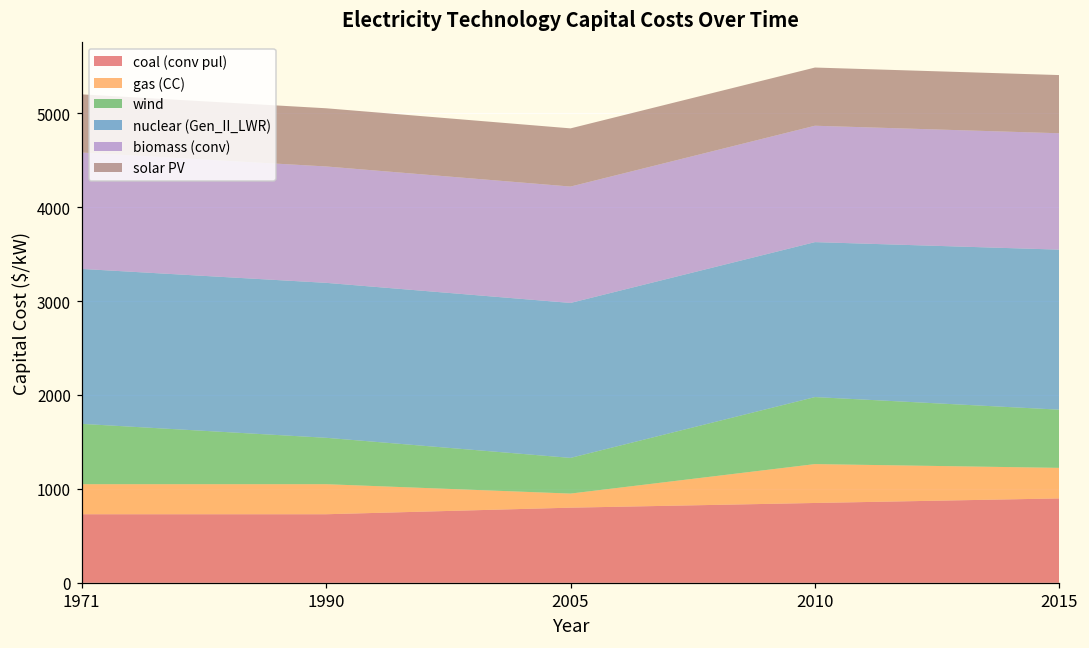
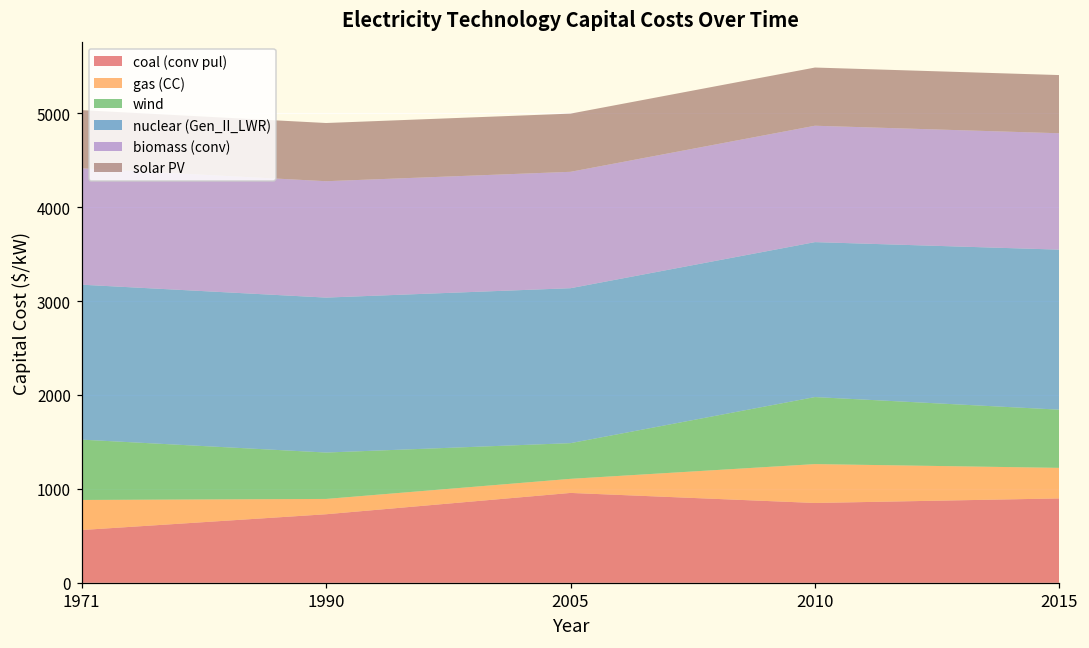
  {
    "coal (conv pul)": {
-     "1971": 700,
+     "1971": 600,
      "1990": 700,
-     "2005": 800,
+     "2005": 1000,
      "2010": 900,
      "2015": 900
    },
    "gas (CC)": {
      "1971": 300,
-     "1990": 300,
+     "1990": 200,
      "2005": 200,
      "2010": 400,
      "2015": 300
    },
    "wind": {
      "1971": 600,
      "1990": 500,
      "2005": 400,
      "2010": 700,
      "2015": 600
    },
    "nuclear (Gen_II_LWR)": {
      "1971": 1600,
      "1990": 1700,
      "2005": 1700,
      "2010": 1700,
      "2015": 1700
    },
    "biomass (conv)": {
      "1971": 1200,
      "1990": 1200,
      "2005": 1200,
      "2010": 1200,
      "2015": 1200
    },
    "solar PV": {
      "1971": 600,
      "1990": 600,
      "2005": 600,
      "2010": 600,
      "2015": 600
    }
  }
